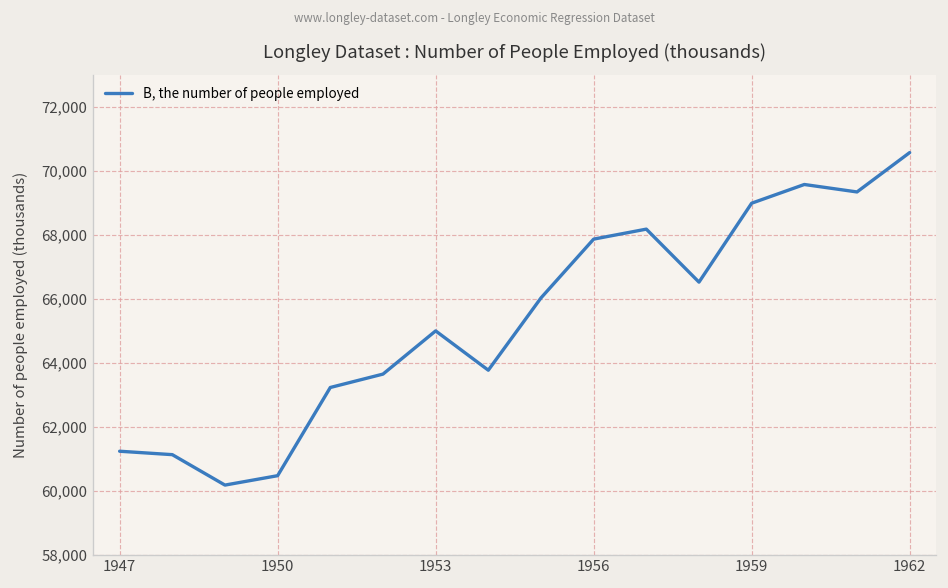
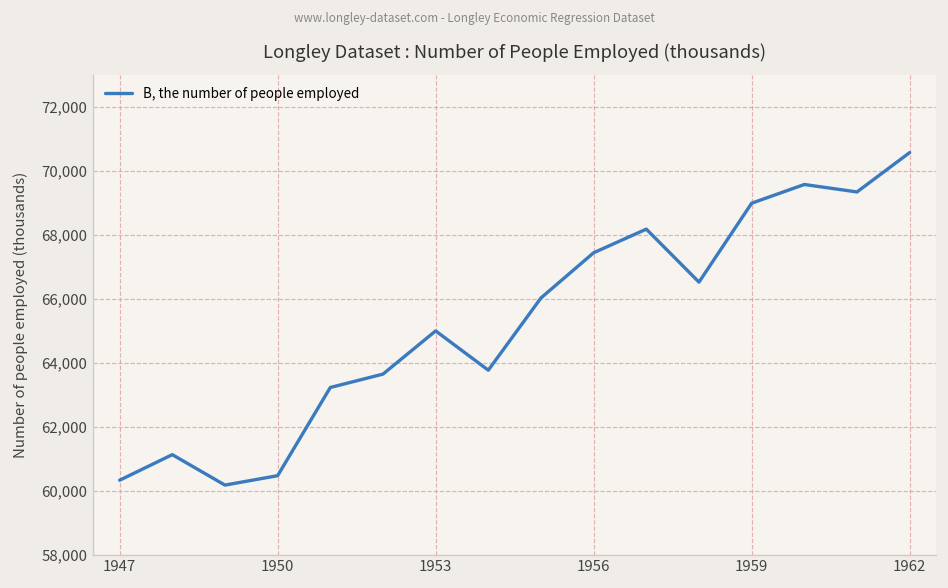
  {
-   "1947": "61,200",
+   "1947": "60,300",
    "1950": "60,500",
    "1953": "65,000",
-   "1956": "67,900",
+   "1956": "67,400",
    "1959": "69,000",
    "1962": "70,600"
  }
